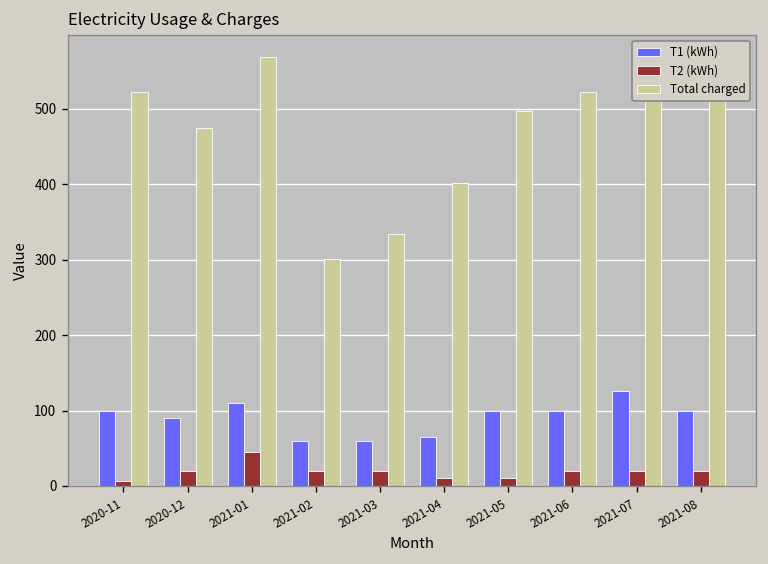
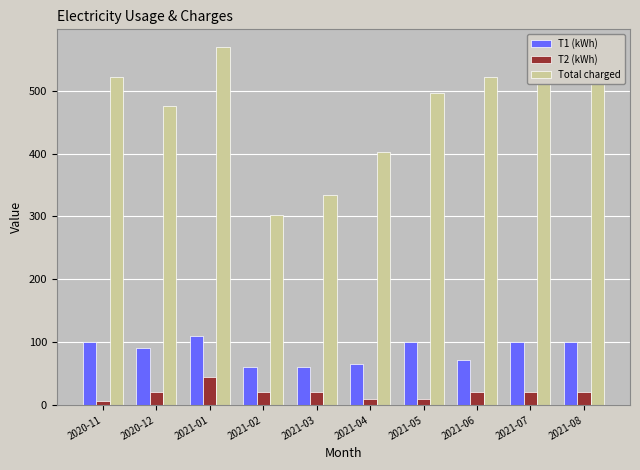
  {
    "T1 (kWh)": {
      "2020-11": 100,
      "2020-12": 90,
      "2021-01": 110,
      "2021-02": 60,
      "2021-03": 60,
      "2021-04": 70,
      "2021-05": 100,
-     "2021-06": 100,
-     "2021-07": 130,
+     "2021-06": 70,
+     "2021-07": 100,
      "2021-08": 100
    },
    "T2 (kWh)": {
      "2020-11": 10,
      "2020-12": 20,
      "2021-01": 50,
      "2021-02": 20,
      "2021-03": 20,
      "2021-04": 10,
      "2021-05": 10,
      "2021-06": 20,
      "2021-07": 20,
      "2021-08": 20
    },
    "Total charged": {
      "2020-11": 520,
      "2020-12": 470,
      "2021-01": 570,
      "2021-02": 300,
      "2021-03": 330,
      "2021-04": 400,
      "2021-05": 500,
      "2021-06": 520
    }
  }
